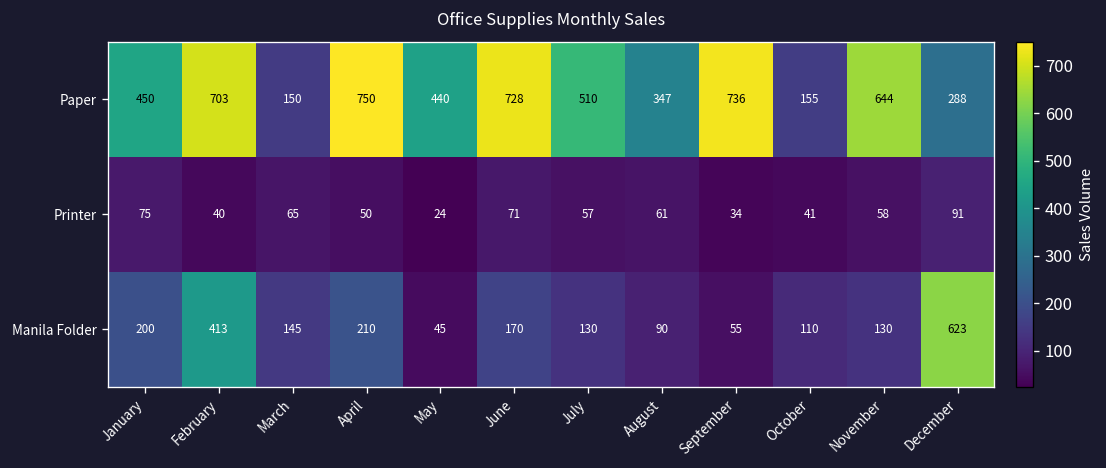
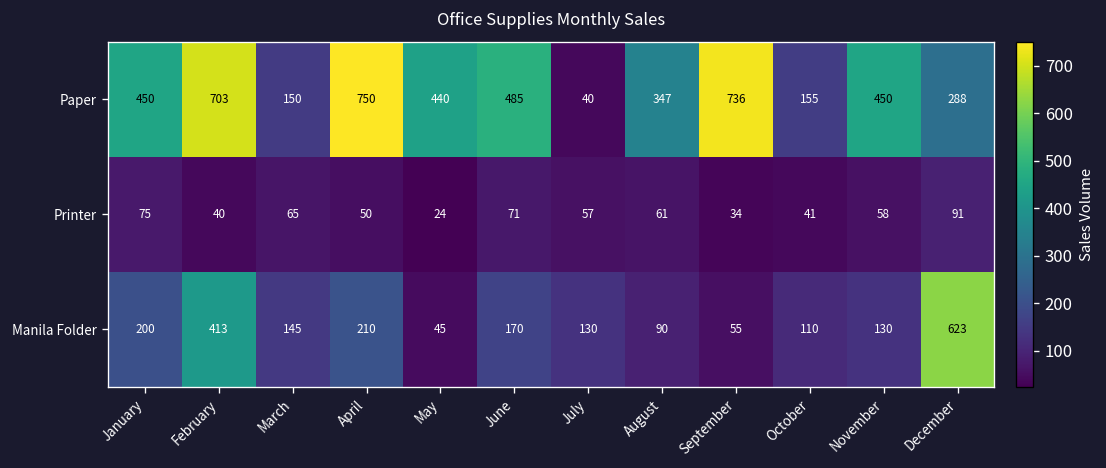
  {
    "Paper": {
      "January": 450,
      "February": 703,
      "March": 150,
      "April": 750,
      "May": 440,
-     "June": 728,
-     "July": 510,
+     "June": 485,
+     "July": 40,
      "August": 347,
      "September": 736,
      "October": 155,
-     "November": 644,
+     "November": 450,
      "December": 288
    },
    "Printer": {
      "January": 75,
      "February": 40,
      "March": 65,
      "April": 50,
      "May": 24,
      "June": 71,
      "July": 57,
      "August": 61,
      "September": 34,
      "October": 41,
      "November": 58,
      "December": 91
    },
    "Manila Folder": {
      "January": 200,
      "February": 413,
      "March": 145,
      "April": 210,
      "May": 45,
      "June": 170,
      "July": 130,
      "August": 90,
      "September": 55,
      "October": 110,
      "November": 130,
      "December": 623
    }
  }
